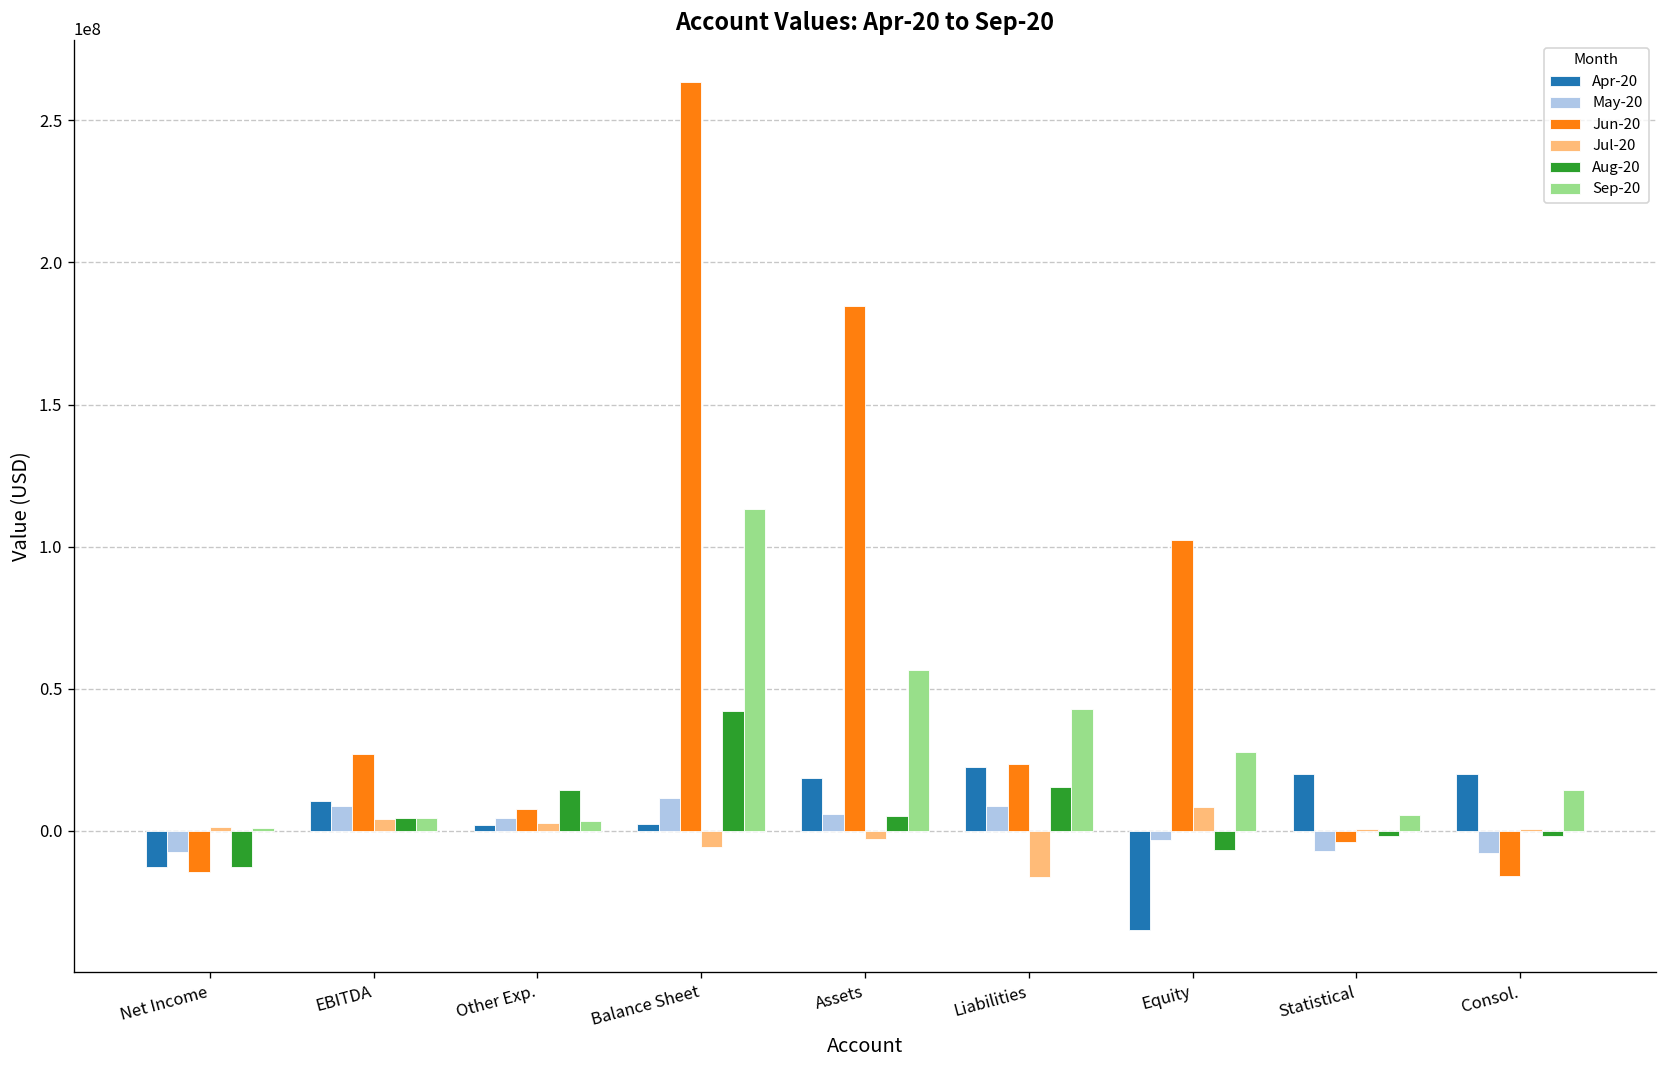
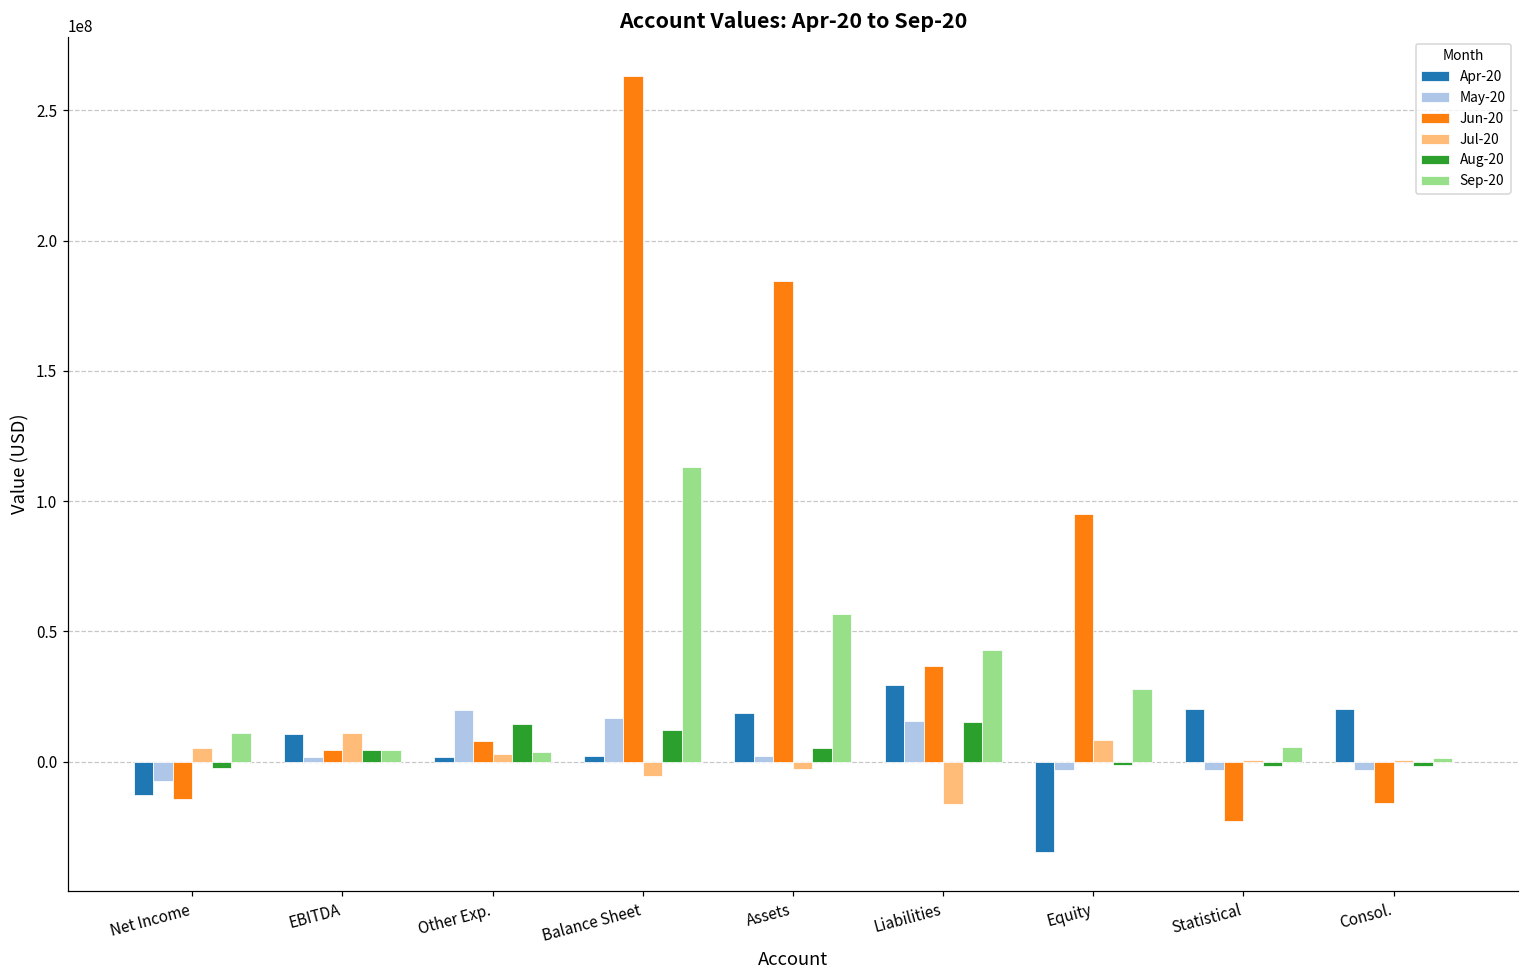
  {
    "Apr-20": {
      "Net Income": -13000000,
      "EBITDA": 11000000,
      "Other Exp.": 2000000,
      "Balance Sheet": 2000000,
      "Assets": 19000000,
-     "Liabilities": 22000000,
+     "Liabilities": 29000000,
      "Equity": -35000000,
      "Statistical": 20000000,
      "Consol.": 20000000
    },
    "May-20": {
      "Net Income": -7000000,
-     "EBITDA": 9000000,
-     "Other Exp.": 5000000,
-     "Balance Sheet": 11000000,
-     "Assets": 6000000,
-     "Liabilities": 9000000,
+     "EBITDA": 2000000,
+     "Other Exp.": 20000000,
+     "Balance Sheet": 17000000,
+     "Assets": 2000000,
+     "Liabilities": 16000000,
      "Equity": -3000000,
-     "Statistical": -7000000,
-     "Consol.": -8000000
+     "Statistical": -3000000,
+     "Consol.": -3000000
    },
    "Jun-20": {
      "Net Income": -14000000,
-     "EBITDA": 27000000,
+     "EBITDA": 4000000,
      "Other Exp.": 8000000,
      "Balance Sheet": 263000000,
      "Assets": 185000000,
-     "Liabilities": 24000000,
-     "Equity": 103000000,
-     "Statistical": -4000000,
+     "Liabilities": 37000000,
+     "Equity": 95000000,
+     "Statistical": -23000000,
      "Consol.": -16000000
    },
    "Jul-20": {
-     "Net Income": 1000000,
-     "EBITDA": 4000000,
+     "Net Income": 5000000,
+     "EBITDA": 11000000,
      "Other Exp.": 3000000,
      "Balance Sheet": -6000000,
      "Assets": -3000000,
      "Liabilities": -16000000,
      "Equity": 8000000
    },
    "Aug-20": {
-     "Net Income": -13000000,
+     "Net Income": -2000000,
      "EBITDA": 4000000,
      "Other Exp.": 14000000,
-     "Balance Sheet": 42000000,
+     "Balance Sheet": 12000000,
      "Assets": 5000000,
      "Liabilities": 15000000,
-     "Equity": -7000000,
+     "Equity": -1000000,
      "Statistical": -2000000,
      "Consol.": -2000000
    },
    "Sep-20": {
-     "Net Income": 1000000,
+     "Net Income": 11000000,
      "EBITDA": 5000000,
      "Other Exp.": 4000000,
      "Balance Sheet": 113000000,
      "Assets": 57000000,
      "Liabilities": 43000000,
      "Equity": 28000000,
      "Statistical": 5000000,
-     "Consol.": 14000000
+     "Consol.": 1000000
    }
  }
